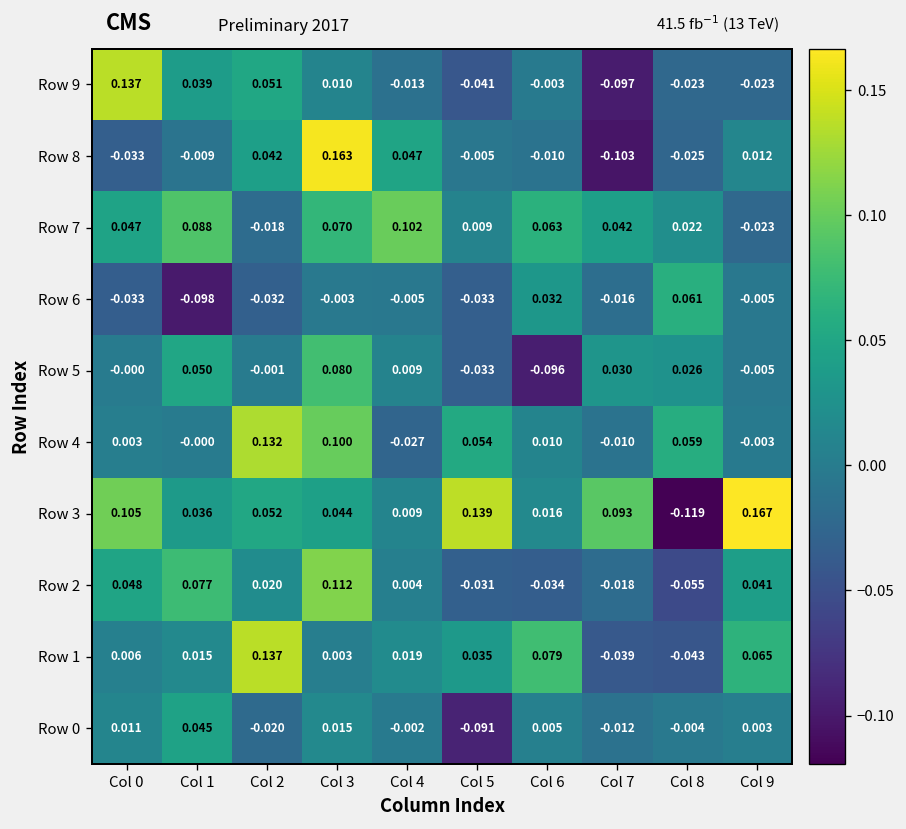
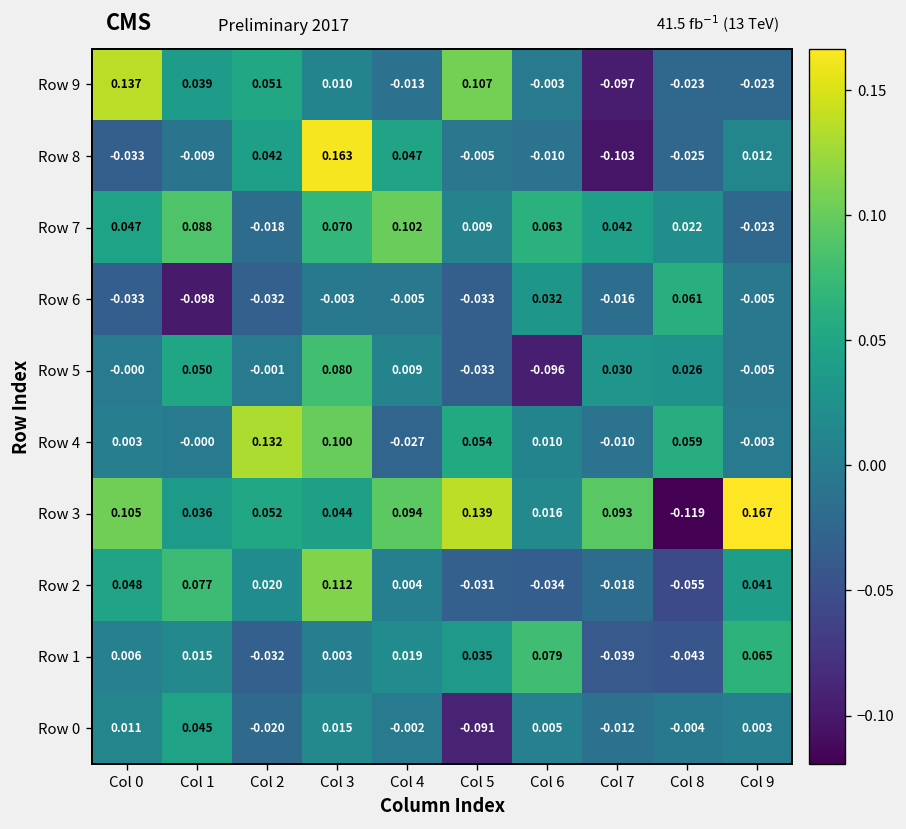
  {
    "Row 9": {
      "Col 0": 0.137,
      "Col 1": 0.039,
      "Col 2": 0.051,
      "Col 3": 0.010,
      "Col 4": -0.013,
-     "Col 5": -0.041,
+     "Col 5": 0.107,
      "Col 6": -0.003,
      "Col 7": -0.097,
      "Col 8": -0.023,
      "Col 9": -0.023
    },
    "Row 8": {
      "Col 0": -0.033,
      "Col 1": -0.009,
      "Col 2": 0.042,
      "Col 3": 0.163,
      "Col 4": 0.047,
      "Col 5": -0.005,
      "Col 6": -0.010,
      "Col 7": -0.103,
      "Col 8": -0.025,
      "Col 9": 0.012
    },
    "Row 7": {
      "Col 0": 0.047,
      "Col 1": 0.088,
      "Col 2": -0.018,
      "Col 3": 0.070,
      "Col 4": 0.102,
      "Col 5": 0.009,
      "Col 6": 0.063,
      "Col 7": 0.042,
      "Col 8": 0.022,
      "Col 9": -0.023
    },
    "Row 6": {
      "Col 0": -0.033,
      "Col 1": -0.098,
      "Col 2": -0.032,
      "Col 3": -0.003,
      "Col 4": -0.005,
      "Col 5": -0.033,
      "Col 6": 0.032,
      "Col 7": -0.016,
      "Col 8": 0.061,
      "Col 9": -0.005
    },
    "Row 5": {
      "Col 0": -0.000,
      "Col 1": 0.050,
      "Col 2": -0.001,
      "Col 3": 0.080,
      "Col 4": 0.009,
      "Col 5": -0.033,
      "Col 6": -0.096,
      "Col 7": 0.030,
      "Col 8": 0.026,
      "Col 9": -0.005
    },
    "Row 4": {
      "Col 0": 0.003,
      "Col 1": -0.000,
      "Col 2": 0.132,
      "Col 3": 0.100,
      "Col 4": -0.027,
      "Col 5": 0.054,
      "Col 6": 0.010,
      "Col 7": -0.010,
      "Col 8": 0.059,
      "Col 9": -0.003
    },
    "Row 3": {
      "Col 0": 0.105,
      "Col 1": 0.036,
      "Col 2": 0.052,
      "Col 3": 0.044,
-     "Col 4": 0.009,
+     "Col 4": 0.094,
      "Col 5": 0.139,
      "Col 6": 0.016,
      "Col 7": 0.093,
      "Col 8": -0.119,
      "Col 9": 0.167
    },
    "Row 2": {
      "Col 0": 0.048,
      "Col 1": 0.077,
      "Col 2": 0.020,
      "Col 3": 0.112,
      "Col 4": 0.004,
      "Col 5": -0.031,
      "Col 6": -0.034,
      "Col 7": -0.018,
      "Col 8": -0.055,
      "Col 9": 0.041
    },
    "Row 1": {
      "Col 0": 0.006,
      "Col 1": 0.015,
-     "Col 2": 0.137,
+     "Col 2": -0.032,
      "Col 3": 0.003,
      "Col 4": 0.019,
      "Col 5": 0.035,
      "Col 6": 0.079,
      "Col 7": -0.039,
      "Col 8": -0.043,
      "Col 9": 0.065
    },
    "Row 0": {
      "Col 0": 0.011,
      "Col 1": 0.045,
      "Col 2": -0.020,
      "Col 3": 0.015,
      "Col 4": -0.002,
      "Col 5": -0.091,
      "Col 6": 0.005,
      "Col 7": -0.012,
      "Col 8": -0.004,
      "Col 9": 0.003
    }
  }
